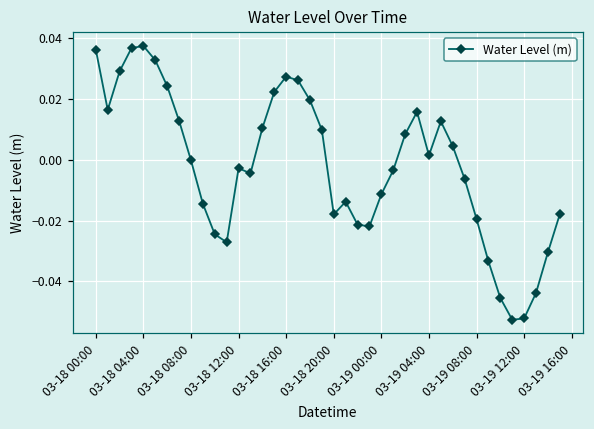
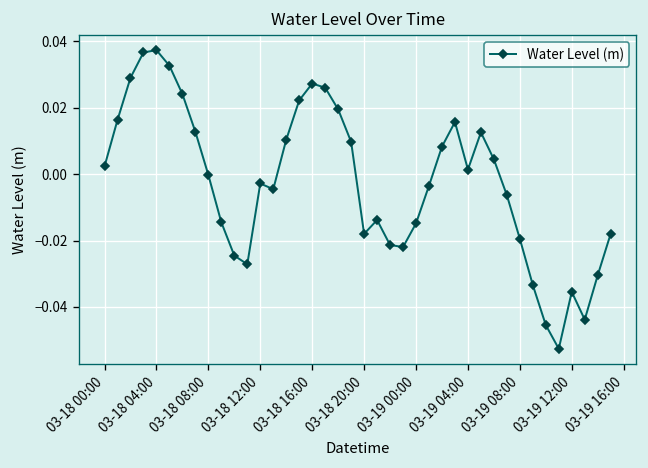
  {
-   "03-18 00:00": 0.036,
+   "03-18 00:00": 0.002,
    "03-18 04:00": 0.037,
    "03-18 08:00": 0.000,
    "03-18 12:00": -0.003,
    "03-18 16:00": 0.027,
    "03-18 20:00": -0.018,
-   "03-19 00:00": -0.011,
+   "03-19 00:00": -0.015,
    "03-19 04:00": 0.001,
    "03-19 08:00": -0.019,
-   "03-19 12:00": -0.052
+   "03-19 12:00": -0.035
  }
